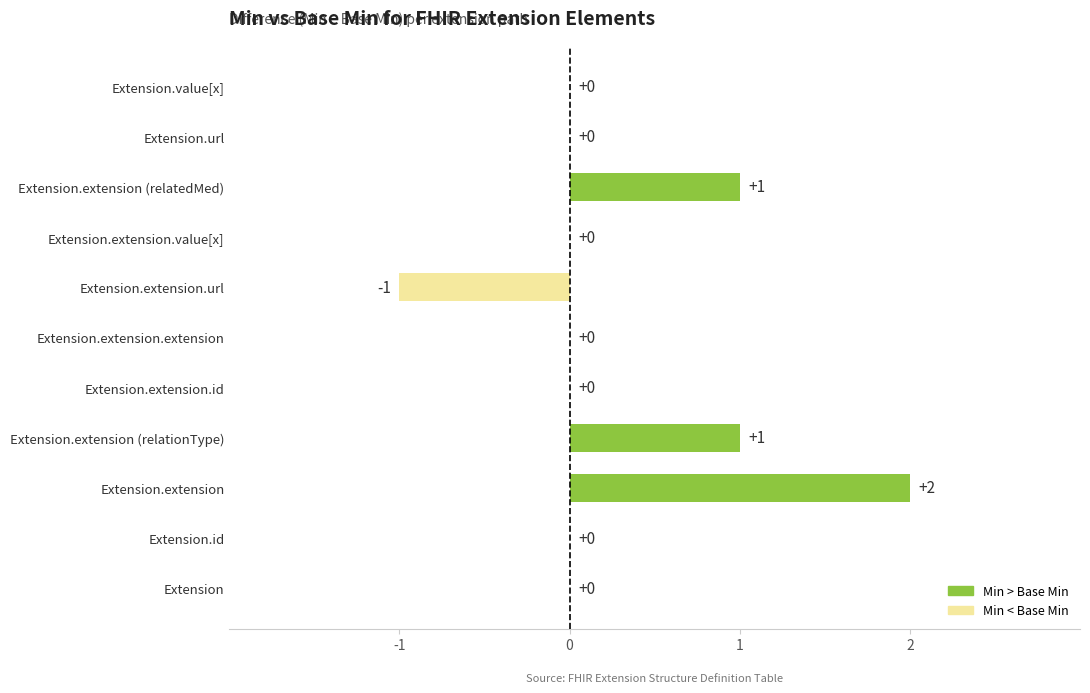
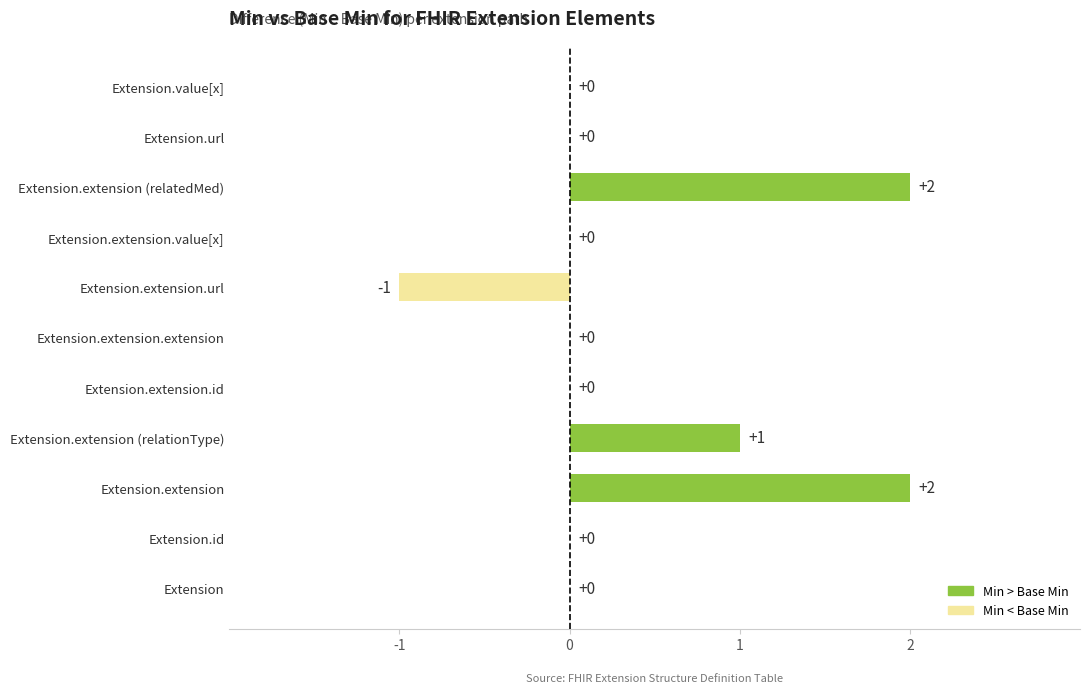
  {
    "Extension.value[x]": "+0",
    "Extension.url": "+0",
-   "Extension.extension (relatedMed)": "+1",
+   "Extension.extension (relatedMed)": "+2",
    "Extension.extension.value[x]": "+0",
    "Extension.extension.url": "-1",
    "Extension.extension.extension": "+0",
    "Extension.extension.id": "+0",
    "Extension.extension (relationType)": "+1",
    "Extension.extension": "+2",
    "Extension.id": "+0",
    "Extension": "+0"
  }
